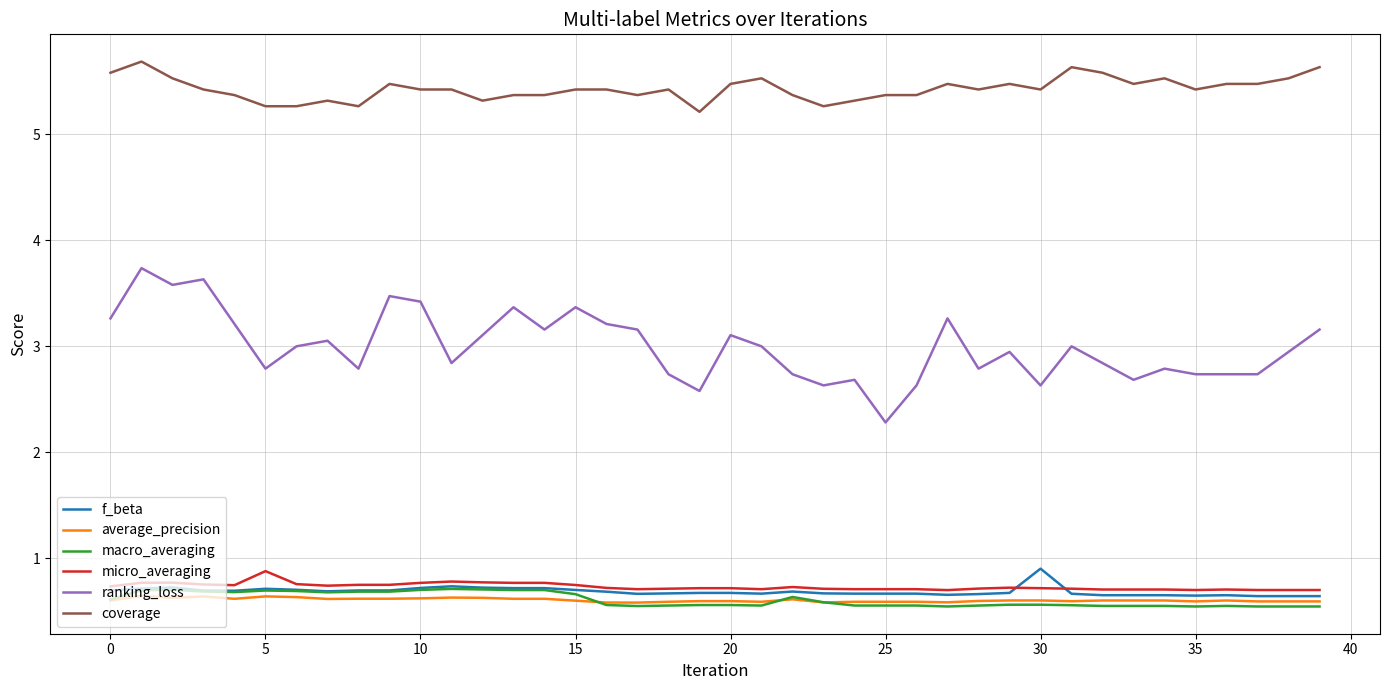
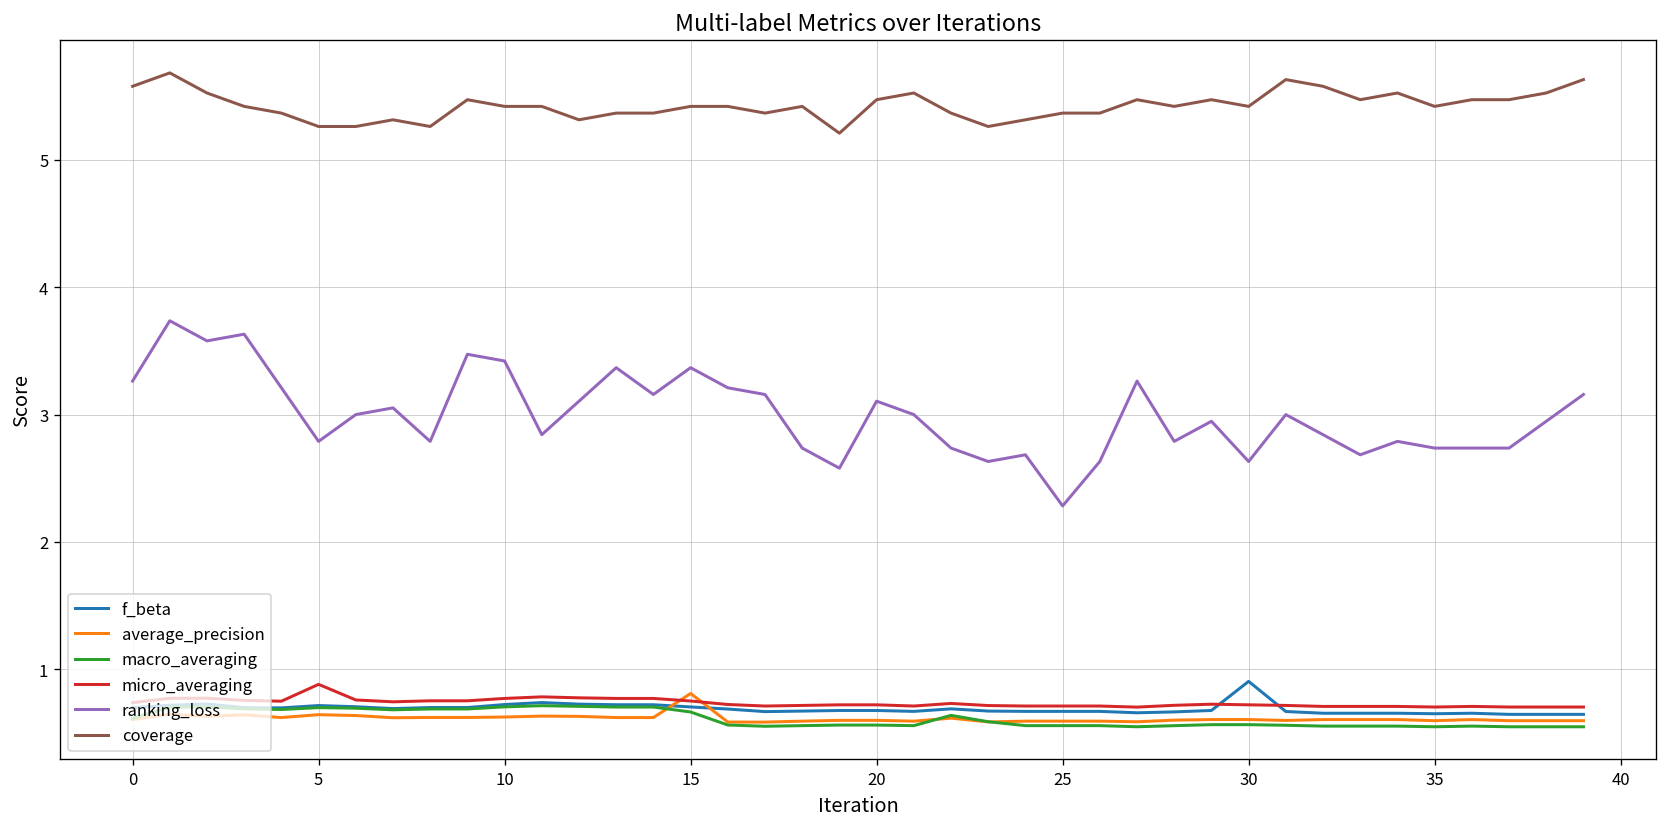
  {
    "f_beta": {
      "15": 0.70,
      "20": 0.68,
      "25": 0.67,
      "30": 0.90,
      "35": 0.65
    },
    "average_precision": {
      "5": 0.64,
      "10": 0.62,
-     "15": 0.60,
+     "15": 0.81,
      "20": 0.60,
      "25": 0.59,
      "30": 0.60,
      "35": 0.60
    },
    "macro_averaging": {
      "15": 0.66,
      "20": 0.56,
      "25": 0.56,
      "30": 0.56,
      "35": 0.55
    },
    "micro_averaging": {
      "5": 0.88,
      "10": 0.77,
      "15": 0.75,
      "20": 0.72,
      "25": 0.71,
      "30": 0.72,
      "35": 0.70
    },
    "ranking_loss": {
      "0": 3.26,
      "5": 2.79,
      "10": 3.42,
      "15": 3.37,
      "20": 3.11,
      "25": 2.28,
      "30": 2.63,
      "35": 2.74
    },
    "coverage": {
      "0": 5.58,
      "5": 5.26,
      "10": 5.42,
      "15": 5.42,
      "20": 5.47,
      "25": 5.37,
      "30": 5.42,
      "35": 5.42
    }
  }
